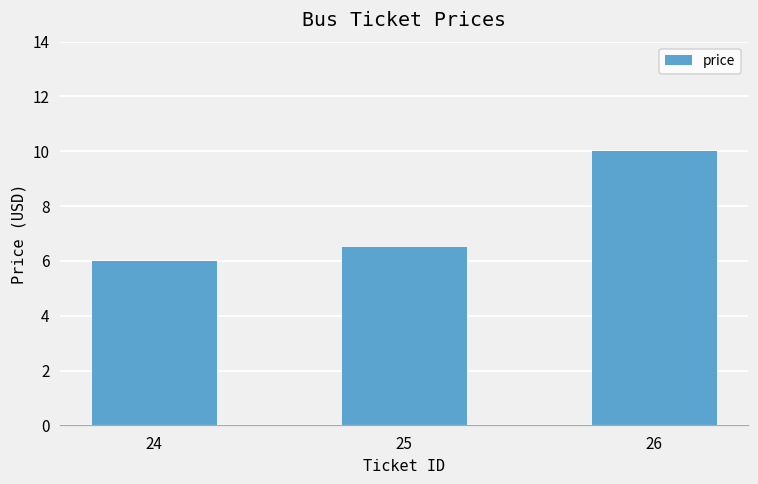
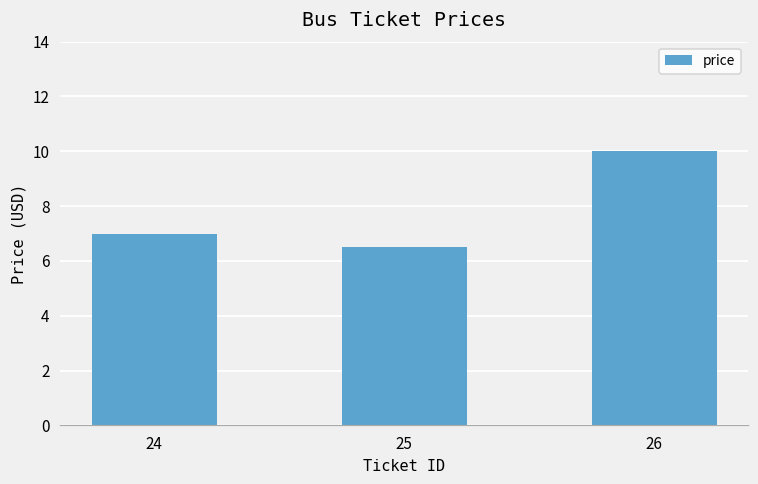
  {
-   "24": 6,
+   "24": 7,
    "25": 6.5,
    "26": 10
  }
